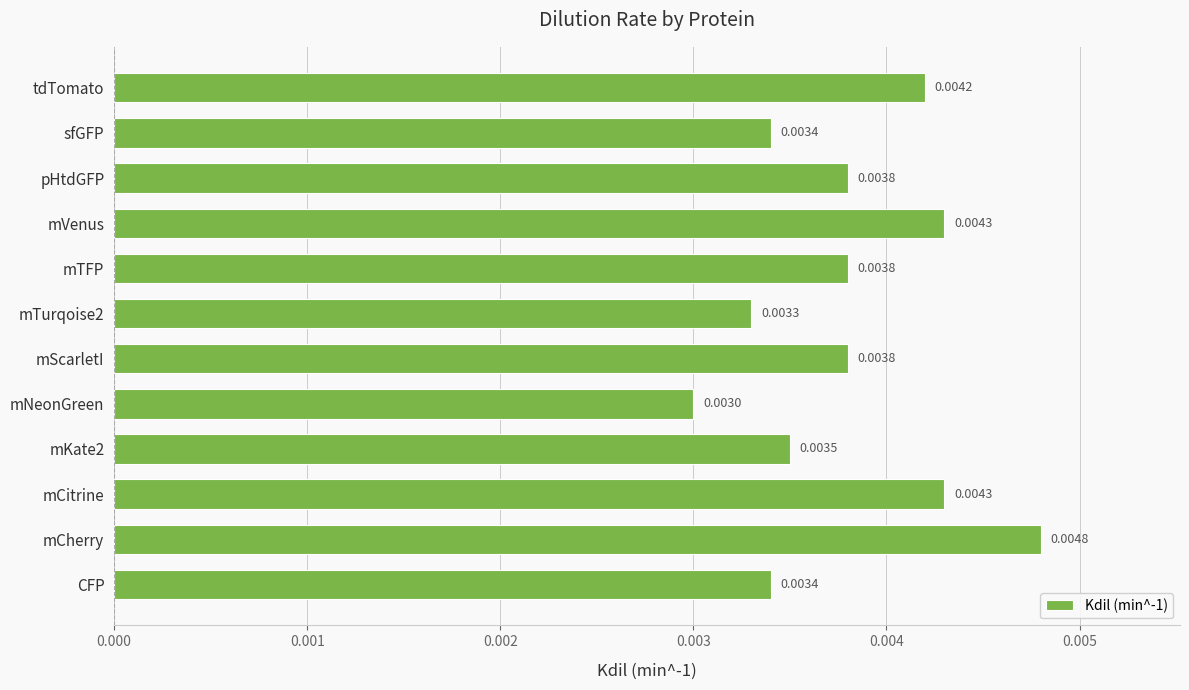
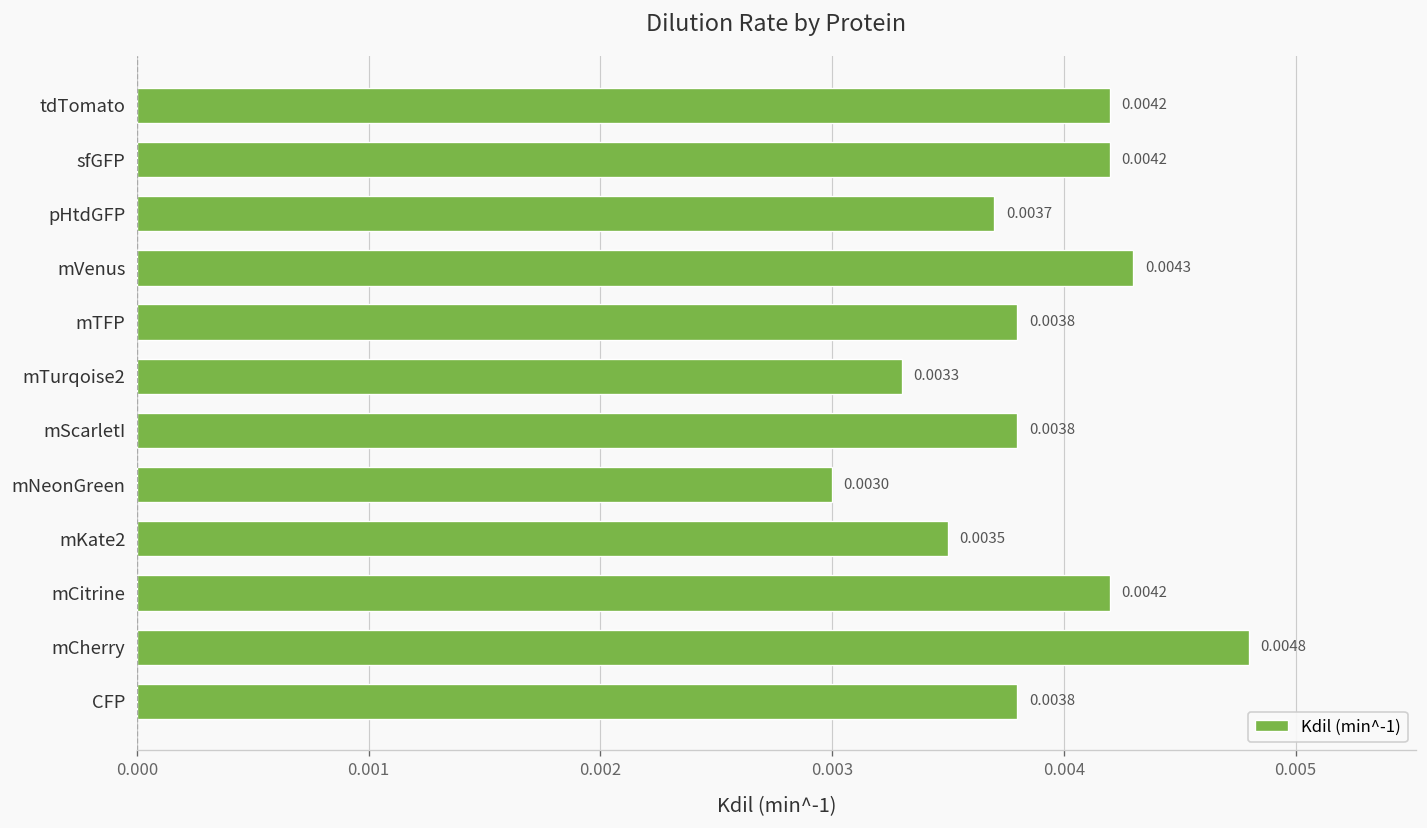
  {
    "tdTomato": 0.0042,
-   "sfGFP": 0.0034,
-   "pHtdGFP": 0.0038,
+   "sfGFP": 0.0042,
+   "pHtdGFP": 0.0037,
    "mVenus": 0.0043,
    "mTFP": 0.0038,
    "mTurqoise2": 0.0033,
    "mScarletI": 0.0038,
    "mNeonGreen": 0.0030,
    "mKate2": 0.0035,
-   "mCitrine": 0.0043,
+   "mCitrine": 0.0042,
    "mCherry": 0.0048,
-   "CFP": 0.0034
+   "CFP": 0.0038
  }
